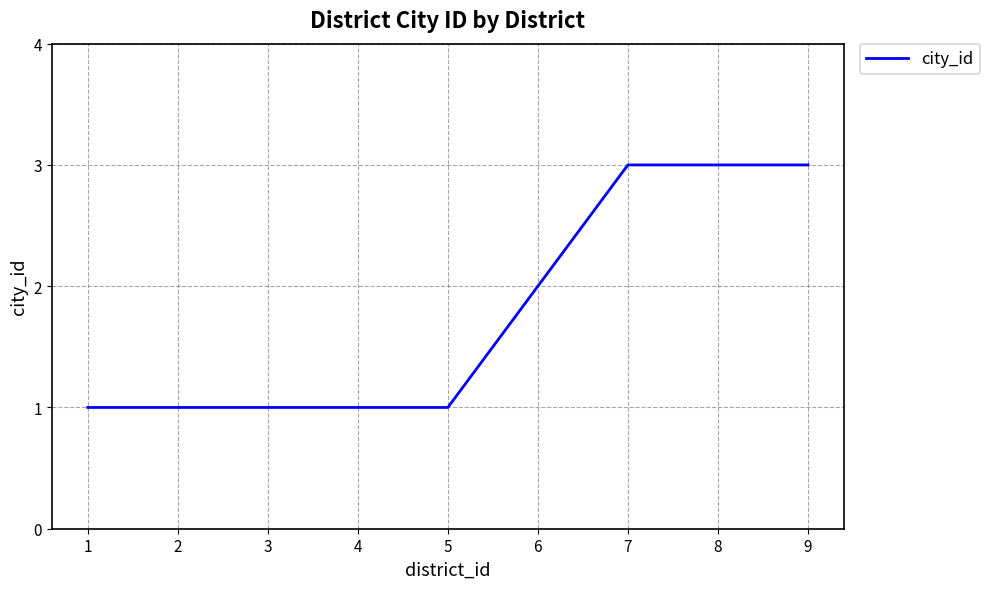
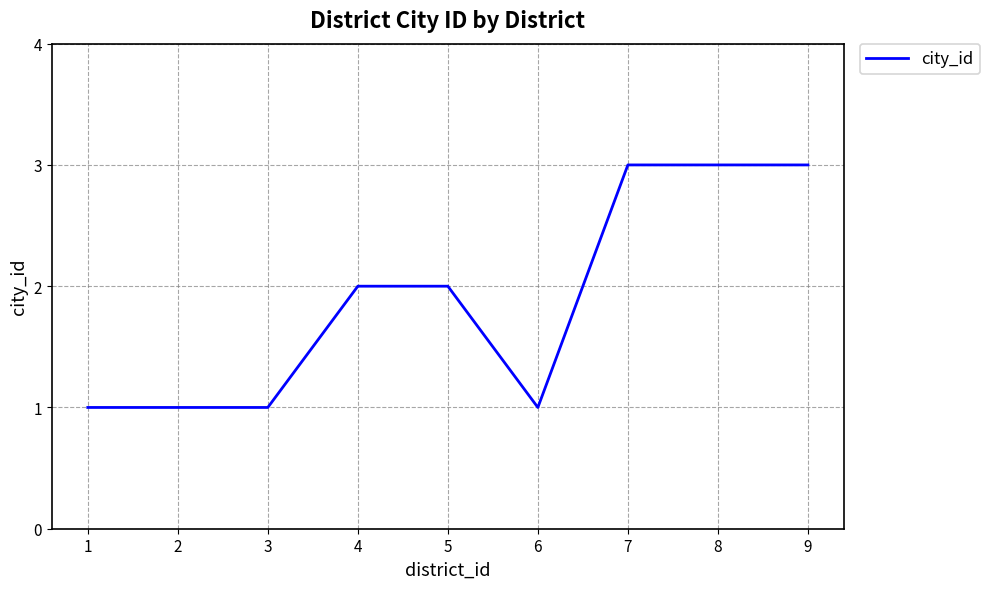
  {
    "1": 1,
    "2": 1,
    "3": 1,
-   "4": 1,
-   "5": 1,
-   "6": 2,
+   "4": 2,
+   "5": 2,
+   "6": 1,
    "7": 3,
    "8": 3,
    "9": 3
  }
